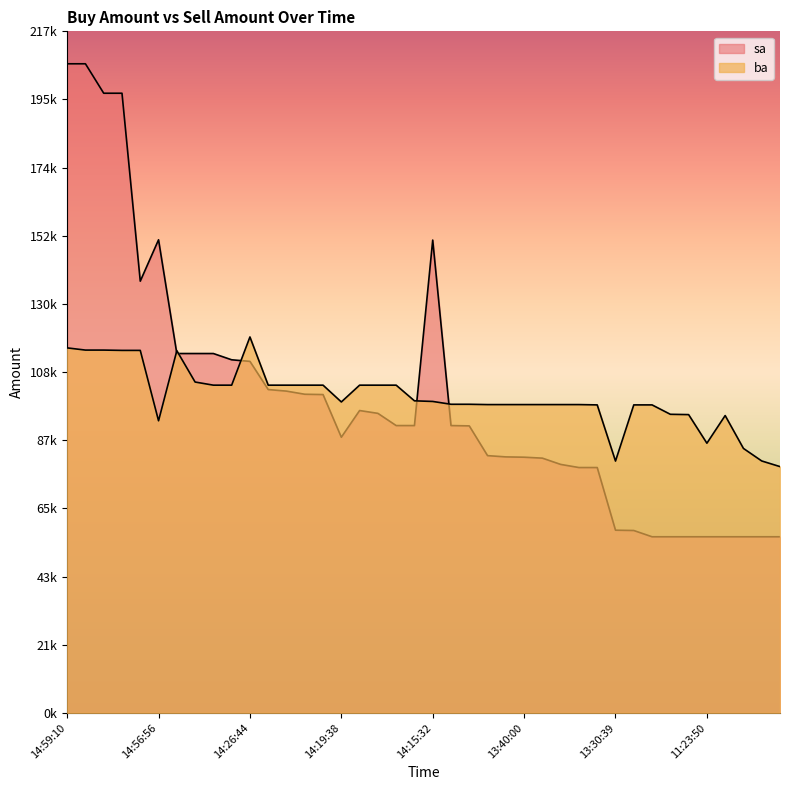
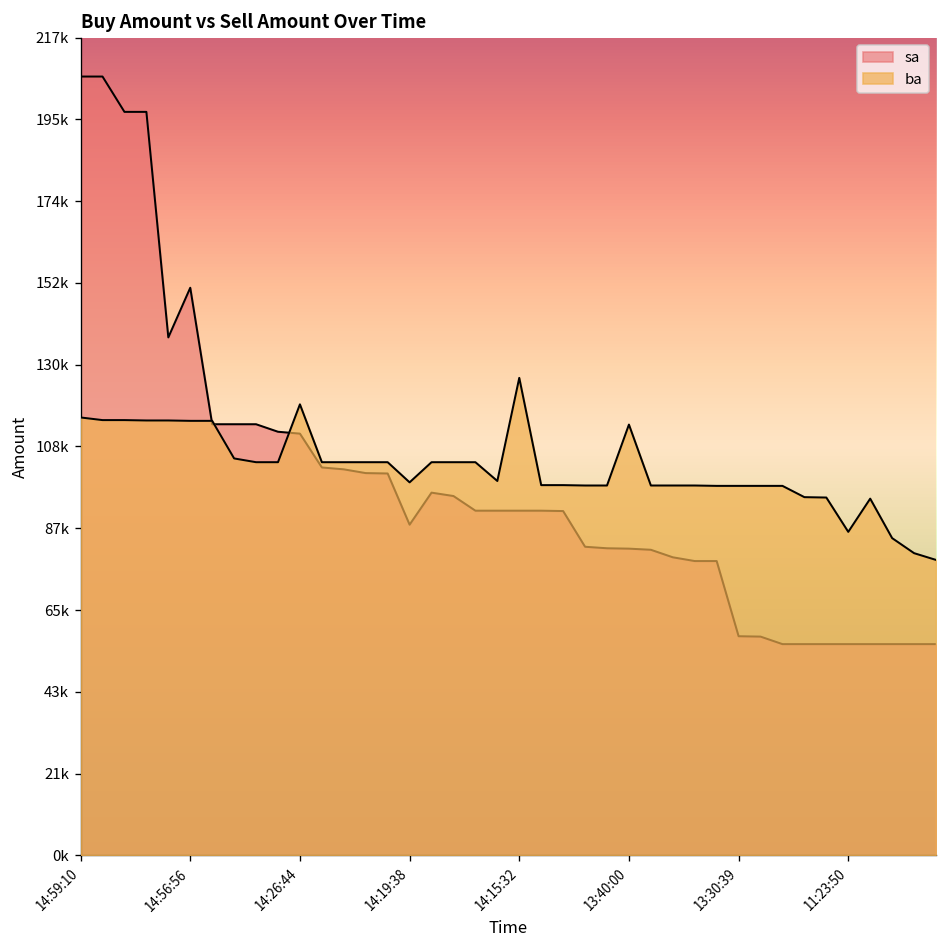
  {
    "sa": {
      "14:59:10": 207000,
      "14:56:56": 151000,
      "14:26:44": 112000,
      "14:19:38": 88000,
-     "14:15:32": 151000,
+     "14:15:32": 92000,
      "13:40:00": 82000,
      "13:30:39": 58000,
      "11:23:50": 56000
    },
    "ba": {
      "14:59:10": 117000,
-     "14:56:56": 93000,
+     "14:56:56": 116000,
      "14:26:44": 120000,
      "14:19:38": 99000,
-     "14:15:32": 99000,
-     "13:40:00": 98000,
-     "13:30:39": 80000,
+     "14:15:32": 127000,
+     "13:40:00": 115000,
+     "13:30:39": 98000,
      "11:23:50": 86000
    }
  }
